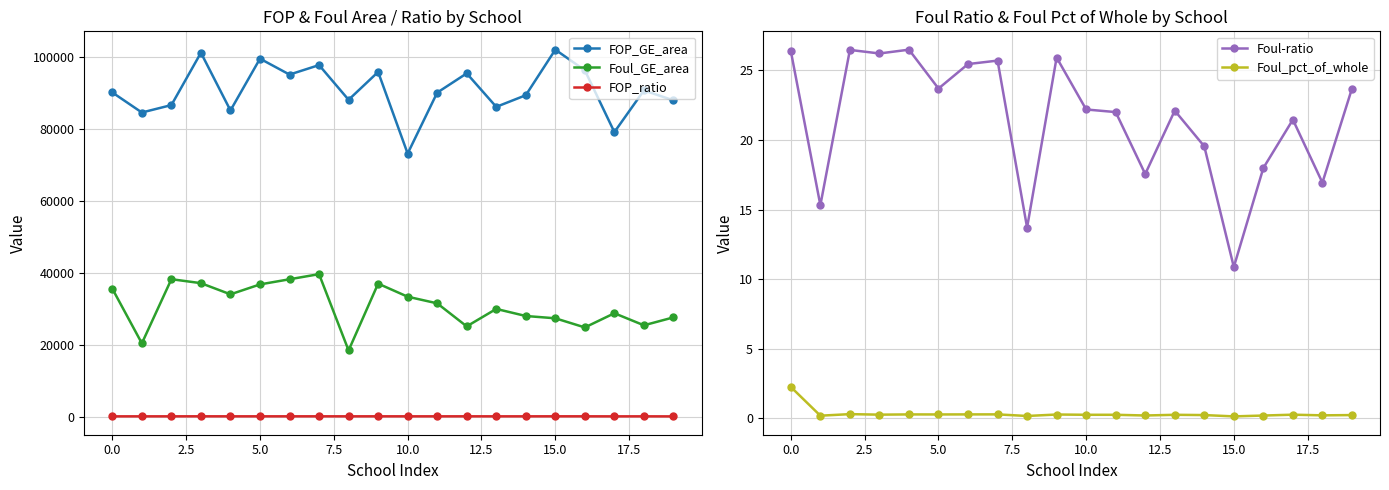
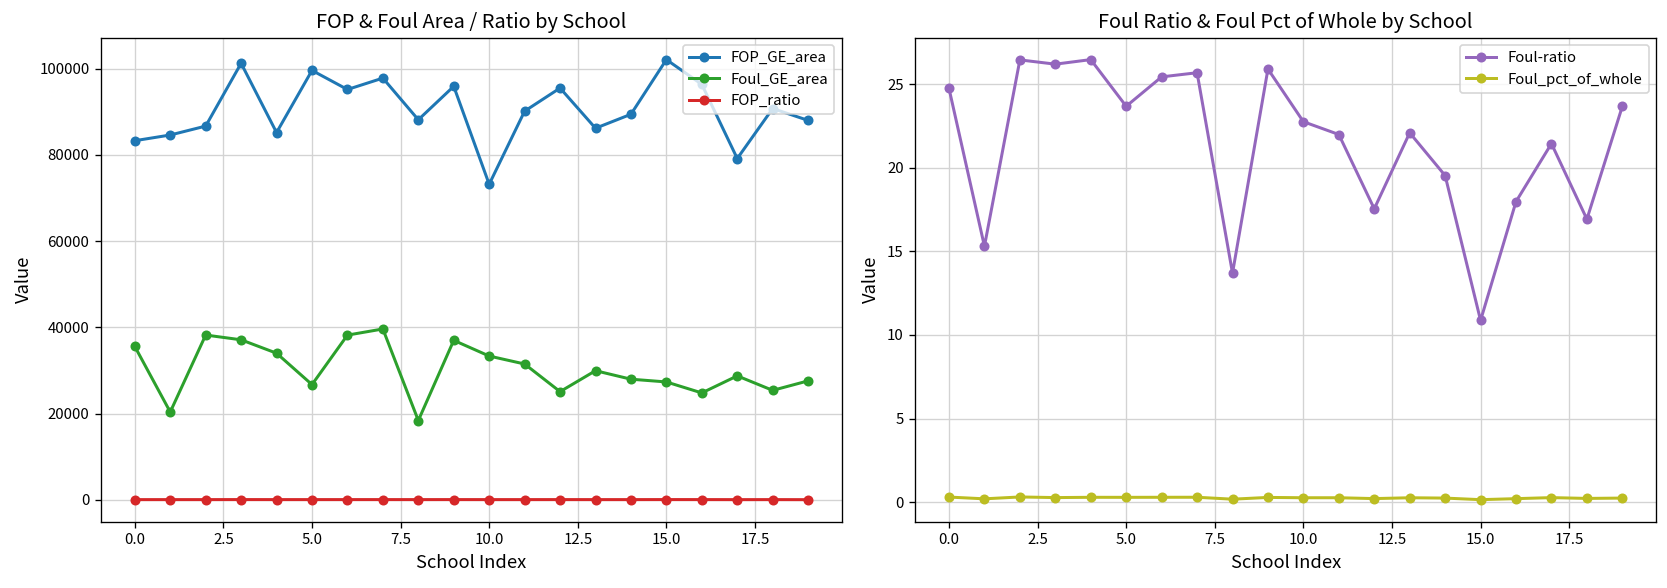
  {
    "FOP & Foul Area / Ratio by School": {
      "FOP_GE_area": {
-       "0.0": 90000,
+       "0.0": 83000,
        "5.0": 100000,
        "10.0": 73000,
        "15.0": 102000
      },
      "Foul_GE_area": {
        "0.0": 36000,
-       "5.0": 37000,
+       "5.0": 27000,
        "10.0": 33000,
        "15.0": 27000
      },
      "FOP_ratio": {
        "0.0": 0,
        "5.0": 0,
        "10.0": 0,
        "15.0": 0
      }
    },
    "Foul Ratio & Foul Pct of Whole by School": {
      "Foul-ratio": {
-       "0.0": 26.4,
+       "0.0": 24.8,
        "5.0": 23.7,
-       "10.0": 22.2,
+       "10.0": 22.8,
        "15.0": 10.9
      },
      "Foul_pct_of_whole": {
-       "0.0": 2.3,
+       "0.0": 0.3,
        "5.0": 0.3,
        "10.0": 0.3,
        "15.0": 0.1
      }
    }
  }
